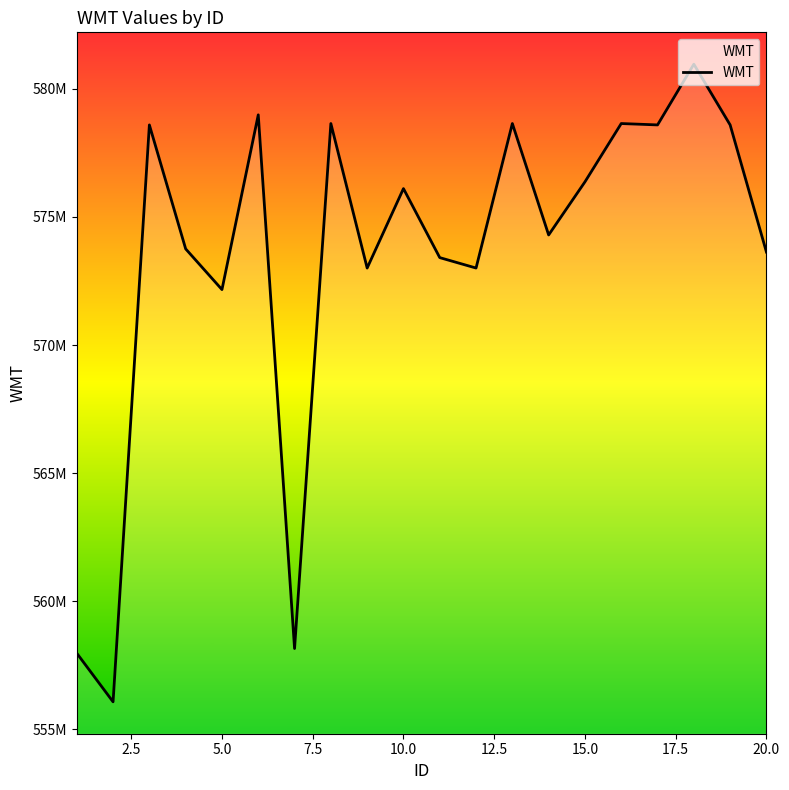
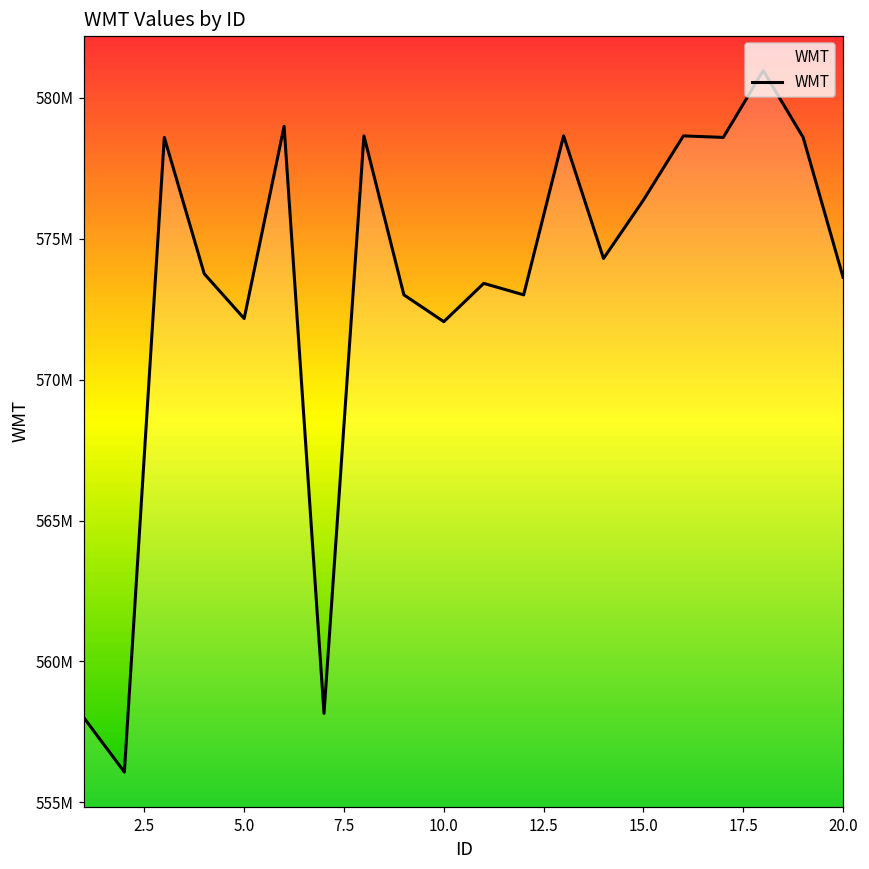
  {
    "5.0": 572200000,
-   "10.0": 576100000,
+   "10.0": 572100000,
    "15.0": 576400000,
    "20.0": 573600000
  }
